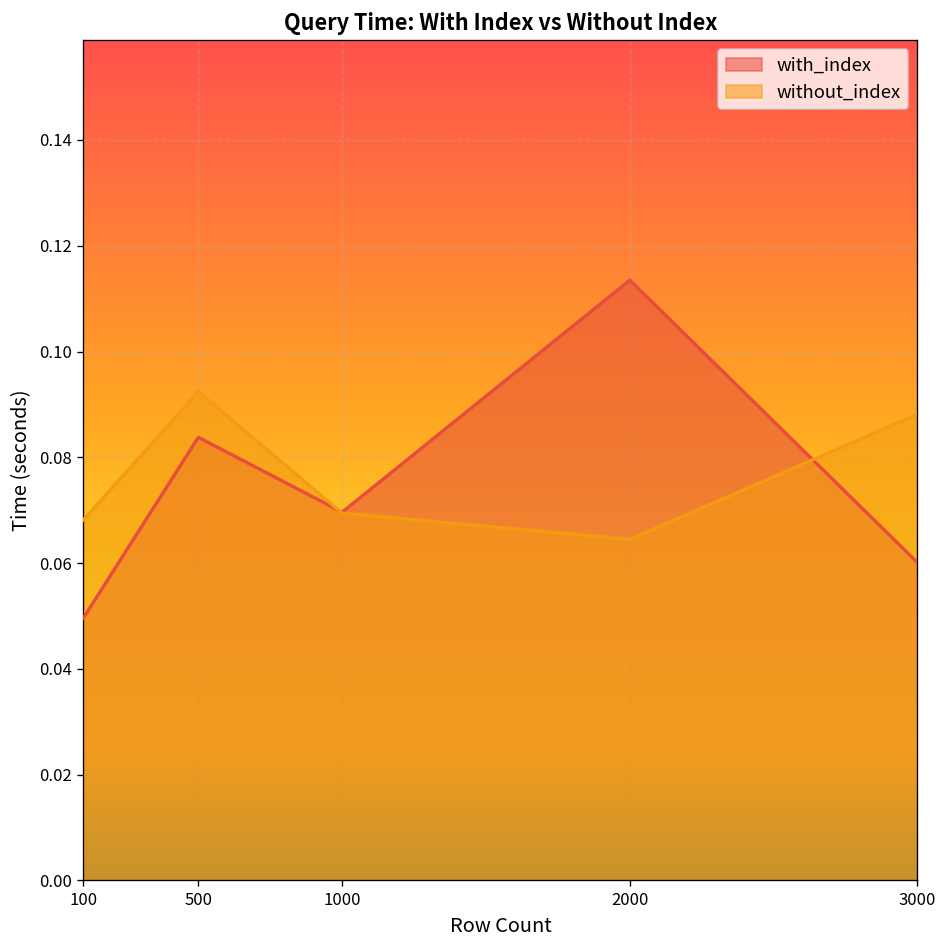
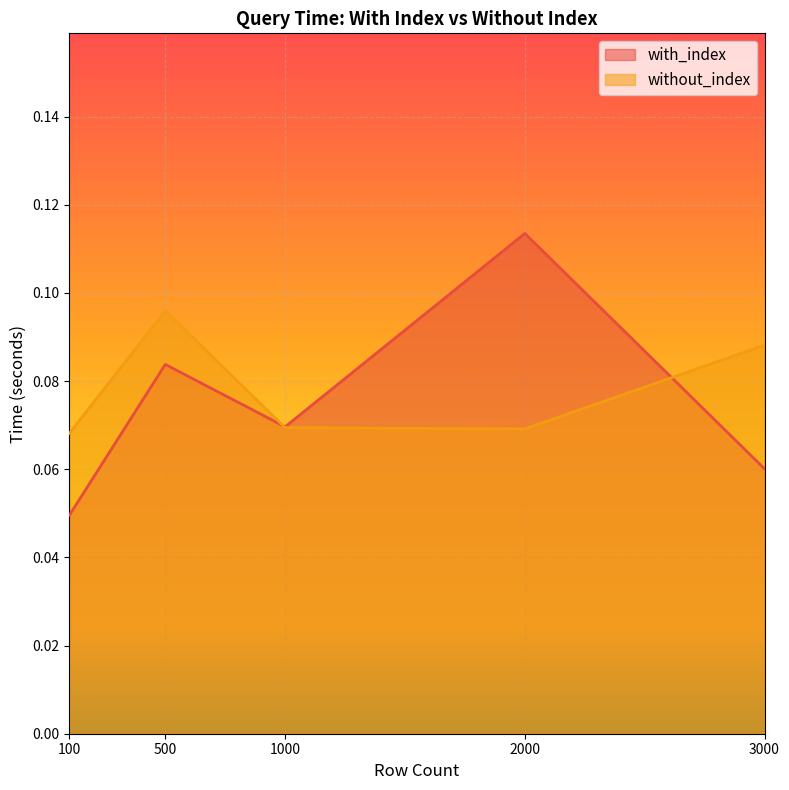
  {
    "with_index": {
      "100": 0.050,
      "500": 0.084,
      "2000": 0.113,
      "3000": 0.060
    },
    "without_index": {
      "100": 0.068,
-     "500": 0.092,
-     "2000": 0.064,
+     "500": 0.096,
+     "2000": 0.069,
      "3000": 0.088
    }
  }
